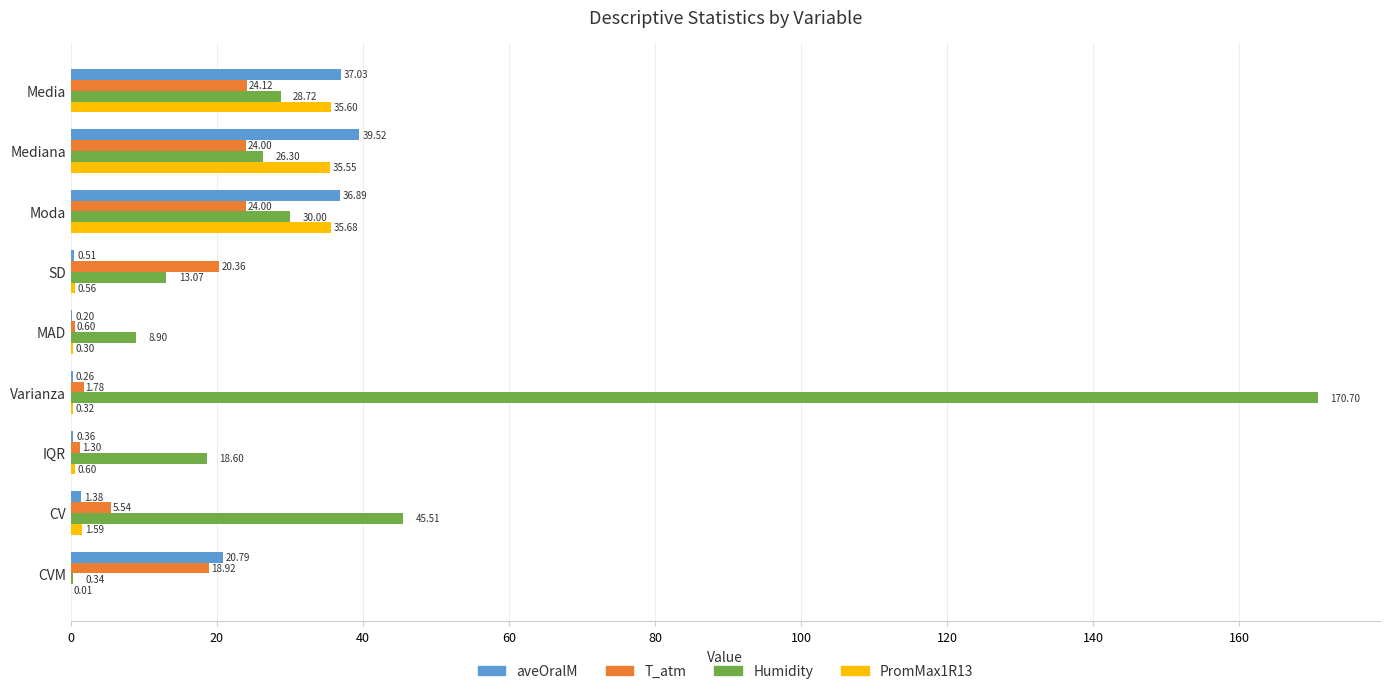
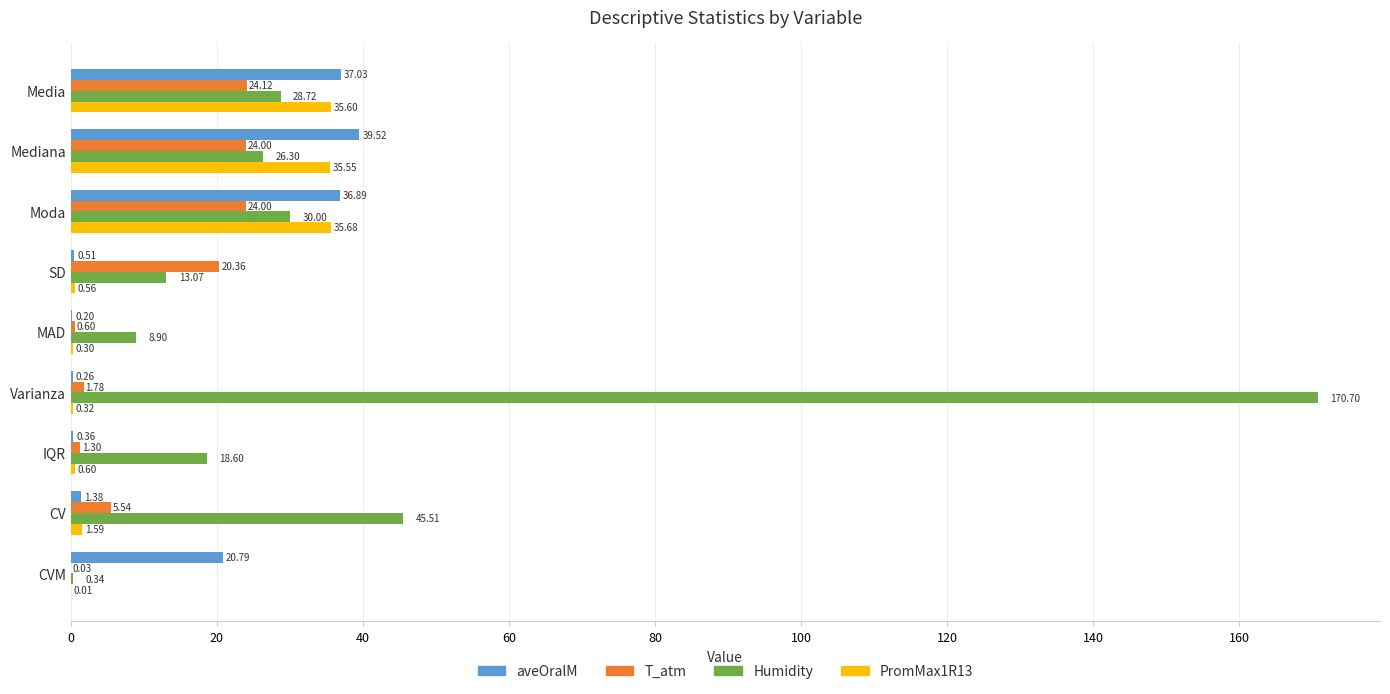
  {
    "aveOralM": {
      "Media": 37.03,
      "Mediana": 39.52,
      "Moda": 36.89,
      "SD": 0.51,
      "MAD": 0.20,
      "Varianza": 0.26,
      "IQR": 0.36,
      "CV": 1.38,
      "CVM": 20.79
    },
    "T_atm": {
      "Media": 24.12,
      "Mediana": 24.00,
      "Moda": 24.00,
      "SD": 20.36,
      "MAD": 0.60,
      "Varianza": 1.78,
      "IQR": 1.30,
      "CV": 5.54,
-     "CVM": 18.92
+     "CVM": 0.03
    },
    "Humidity": {
      "Media": 28.72,
      "Mediana": 26.30,
      "Moda": 30.00,
      "SD": 13.07,
      "MAD": 8.90,
      "Varianza": 170.70,
      "IQR": 18.60,
      "CV": 45.51,
      "CVM": 0.34
    },
    "PromMax1R13": {
      "Media": 35.60,
      "Mediana": 35.55,
      "Moda": 35.68,
      "SD": 0.56,
      "MAD": 0.30,
      "Varianza": 0.32,
      "IQR": 0.60,
      "CV": 1.59,
      "CVM": 0.01
    }
  }
